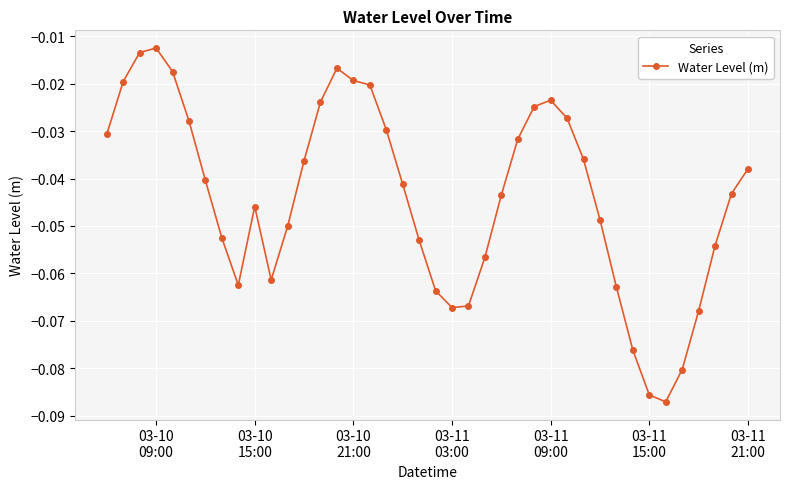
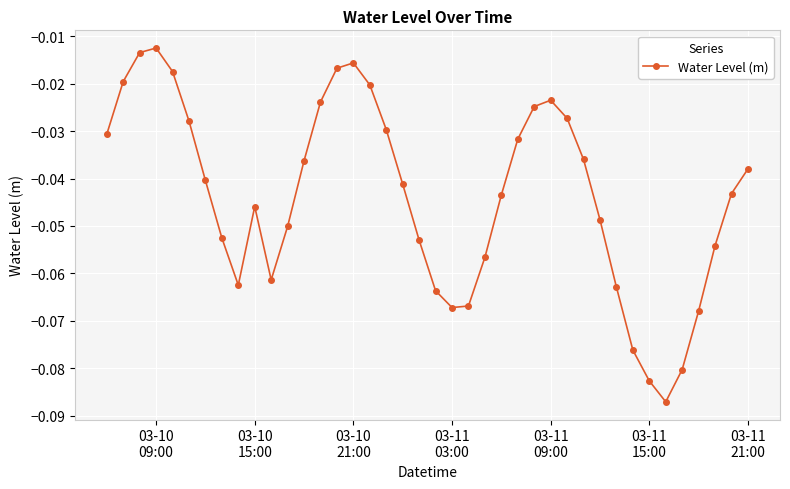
  {
    "03-10 09:00": -0.012,
    "03-10 15:00": -0.046,
-   "03-10 21:00": -0.019,
+   "03-10 21:00": -0.016,
    "03-11 03:00": -0.067,
    "03-11 09:00": -0.023,
-   "03-11 15:00": -0.086,
+   "03-11 15:00": -0.083,
    "03-11 21:00": -0.038
  }
